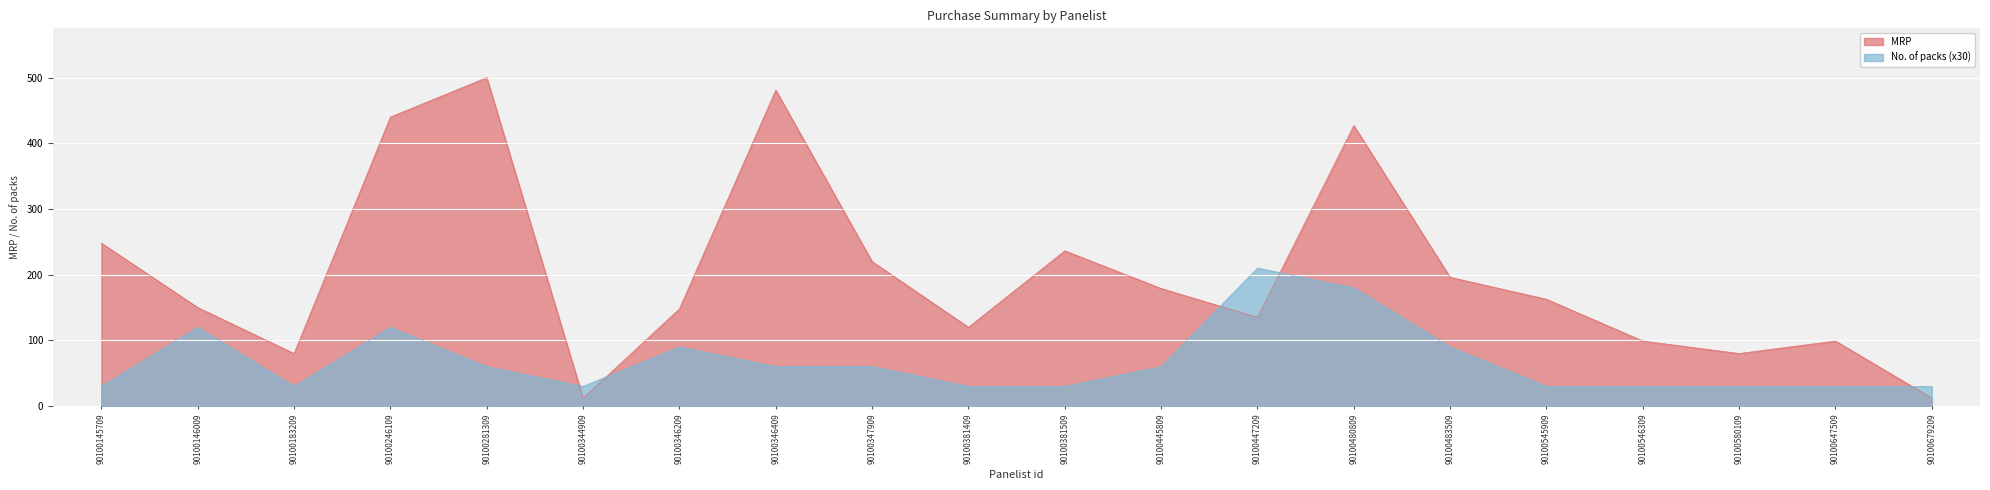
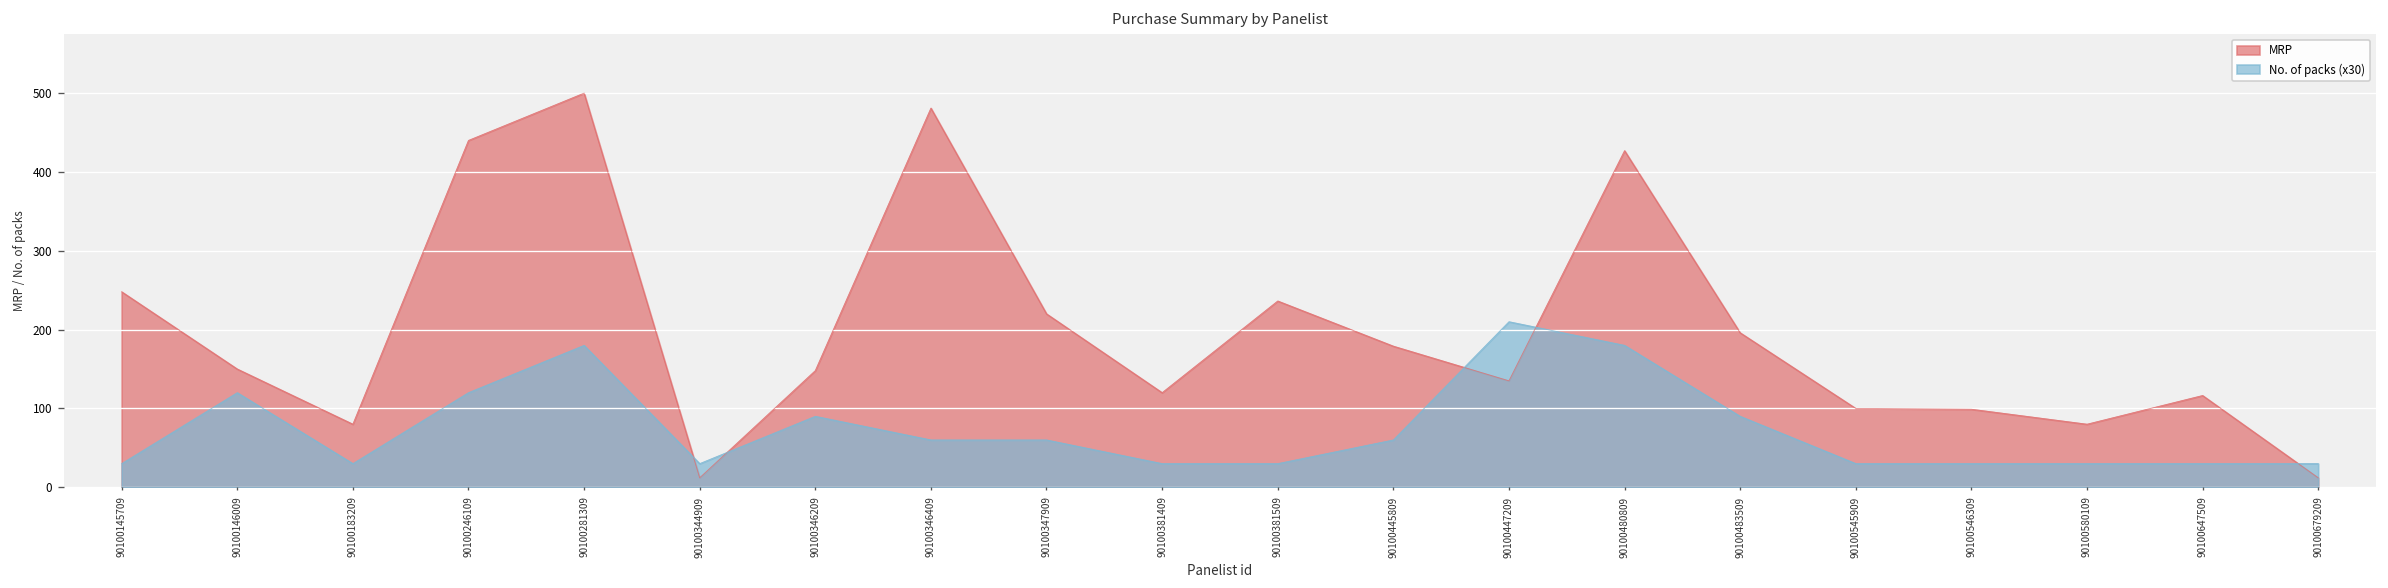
  {
    "MRP": {
      "90100145709": 250,
      "90100146009": 150,
      "90100183209": 80,
      "90100246109": 440,
      "90100281309": 500,
      "90100344909": 10,
      "90100346209": 150,
      "90100346409": 480,
      "90100347909": 220,
      "90100381409": 120,
      "90100381509": 240,
      "90100445809": 180,
      "90100447209": 140,
      "90100480809": 430,
      "90100483509": 200,
-     "90100545909": 160,
+     "90100545909": 100,
      "90100546309": 100,
      "90100580109": 80,
-     "90100647509": 100,
+     "90100647509": 120,
      "90100679209": 10
    },
    "No. of packs (x30)": {
      "90100145709": 30,
      "90100146009": 120,
      "90100183209": 30,
      "90100246109": 120,
-     "90100281309": 60,
+     "90100281309": 180,
      "90100344909": 30,
      "90100346209": 90,
      "90100346409": 60,
      "90100347909": 60,
      "90100381409": 30,
      "90100381509": 30,
      "90100445809": 60,
      "90100447209": 210,
      "90100480809": 180,
      "90100483509": 90,
      "90100545909": 30,
      "90100546309": 30,
      "90100580109": 30,
      "90100647509": 30,
      "90100679209": 30
    }
  }
